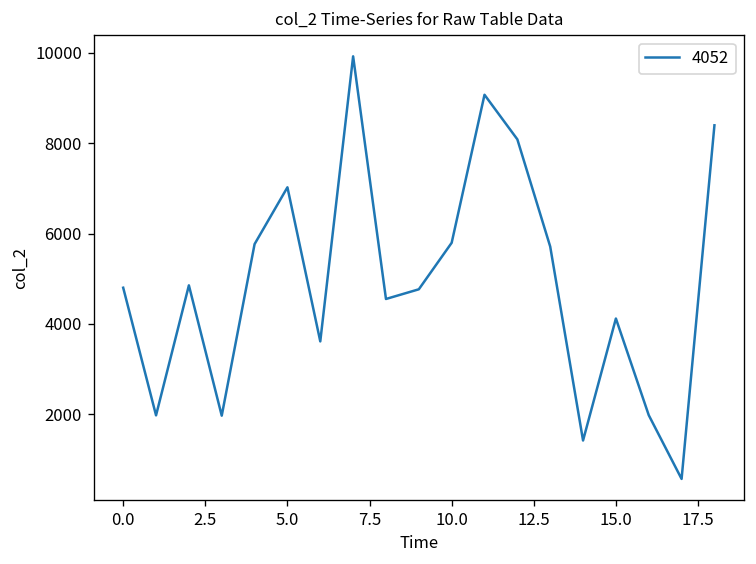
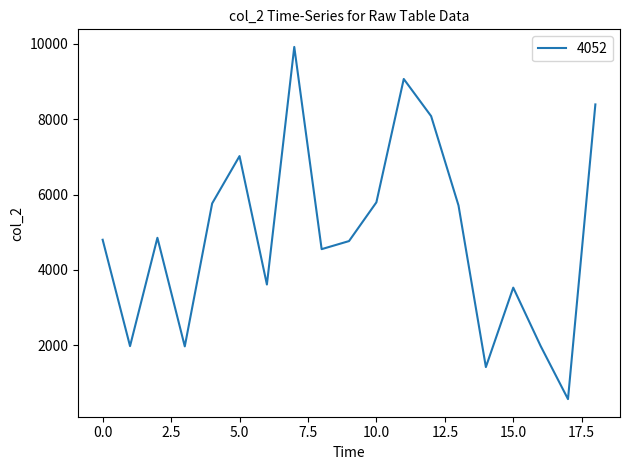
  {
    "0.0": 4800,
    "5.0": 7000,
    "10.0": 5800,
-   "15.0": 4100
+   "15.0": 3500
  }
